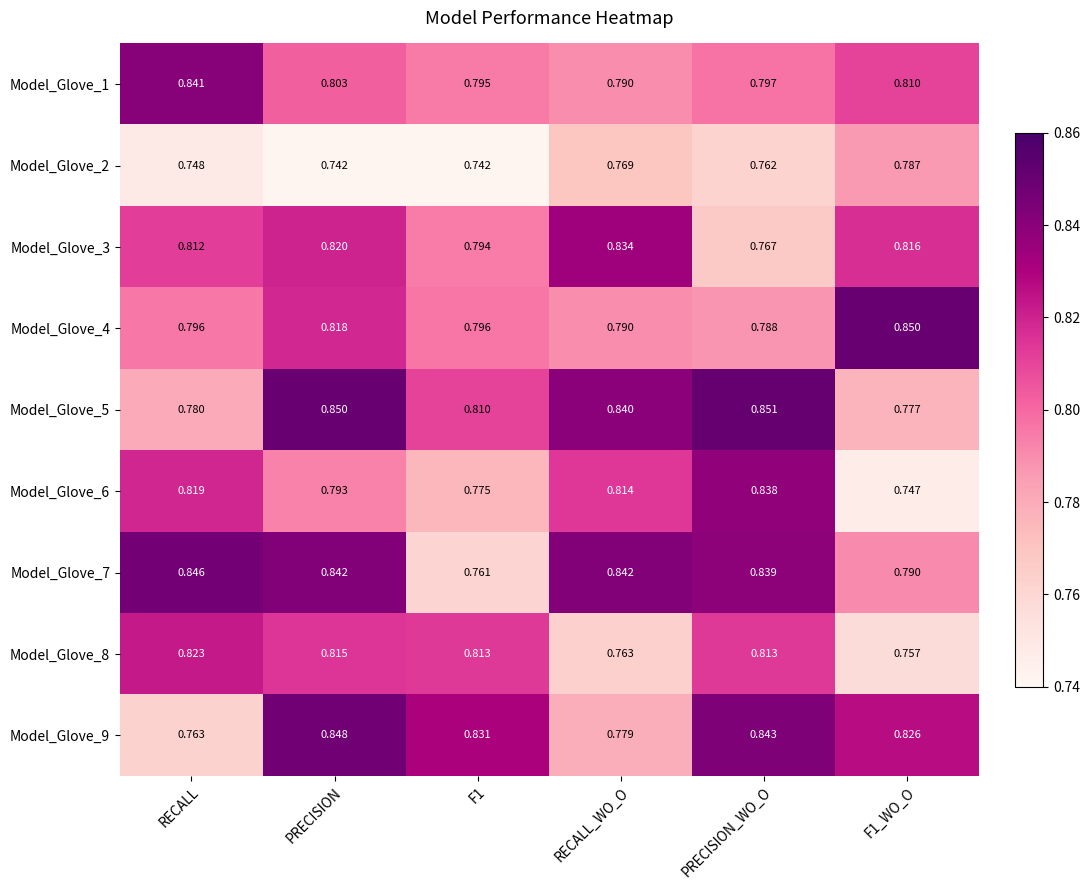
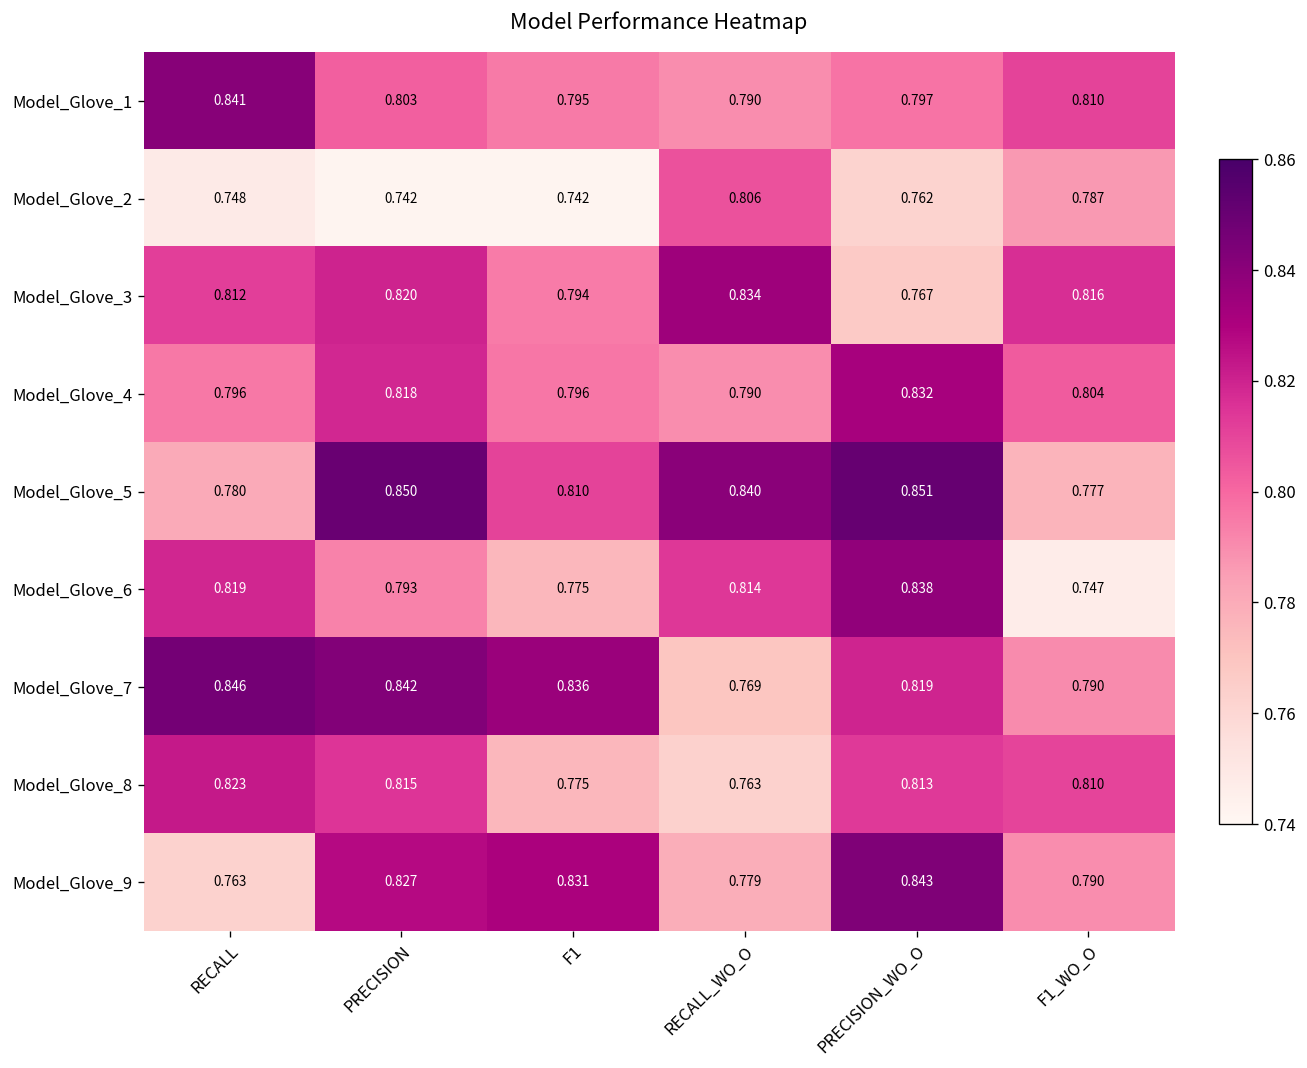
  {
    "Model_Glove_1": {
      "RECALL": 0.841,
      "PRECISION": 0.803,
      "F1": 0.795,
      "RECALL_WO_O": 0.790,
      "PRECISION_WO_O": 0.797,
      "F1_WO_O": 0.810
    },
    "Model_Glove_2": {
      "RECALL": 0.748,
      "PRECISION": 0.742,
      "F1": 0.742,
-     "RECALL_WO_O": 0.769,
+     "RECALL_WO_O": 0.806,
      "PRECISION_WO_O": 0.762,
      "F1_WO_O": 0.787
    },
    "Model_Glove_3": {
      "RECALL": 0.812,
      "PRECISION": 0.820,
      "F1": 0.794,
      "RECALL_WO_O": 0.834,
      "PRECISION_WO_O": 0.767,
      "F1_WO_O": 0.816
    },
    "Model_Glove_4": {
      "RECALL": 0.796,
      "PRECISION": 0.818,
      "F1": 0.796,
      "RECALL_WO_O": 0.790,
-     "PRECISION_WO_O": 0.788,
-     "F1_WO_O": 0.850
+     "PRECISION_WO_O": 0.832,
+     "F1_WO_O": 0.804
    },
    "Model_Glove_5": {
      "RECALL": 0.780,
      "PRECISION": 0.850,
      "F1": 0.810,
      "RECALL_WO_O": 0.840,
      "PRECISION_WO_O": 0.851,
      "F1_WO_O": 0.777
    },
    "Model_Glove_6": {
      "RECALL": 0.819,
      "PRECISION": 0.793,
      "F1": 0.775,
      "RECALL_WO_O": 0.814,
      "PRECISION_WO_O": 0.838,
      "F1_WO_O": 0.747
    },
    "Model_Glove_7": {
      "RECALL": 0.846,
      "PRECISION": 0.842,
-     "F1": 0.761,
-     "RECALL_WO_O": 0.842,
-     "PRECISION_WO_O": 0.839,
+     "F1": 0.836,
+     "RECALL_WO_O": 0.769,
+     "PRECISION_WO_O": 0.819,
      "F1_WO_O": 0.790
    },
    "Model_Glove_8": {
      "RECALL": 0.823,
      "PRECISION": 0.815,
-     "F1": 0.813,
+     "F1": 0.775,
      "RECALL_WO_O": 0.763,
      "PRECISION_WO_O": 0.813,
-     "F1_WO_O": 0.757
+     "F1_WO_O": 0.810
    },
    "Model_Glove_9": {
      "RECALL": 0.763,
-     "PRECISION": 0.848,
+     "PRECISION": 0.827,
      "F1": 0.831,
      "RECALL_WO_O": 0.779,
      "PRECISION_WO_O": 0.843,
-     "F1_WO_O": 0.826
+     "F1_WO_O": 0.790
    }
  }
